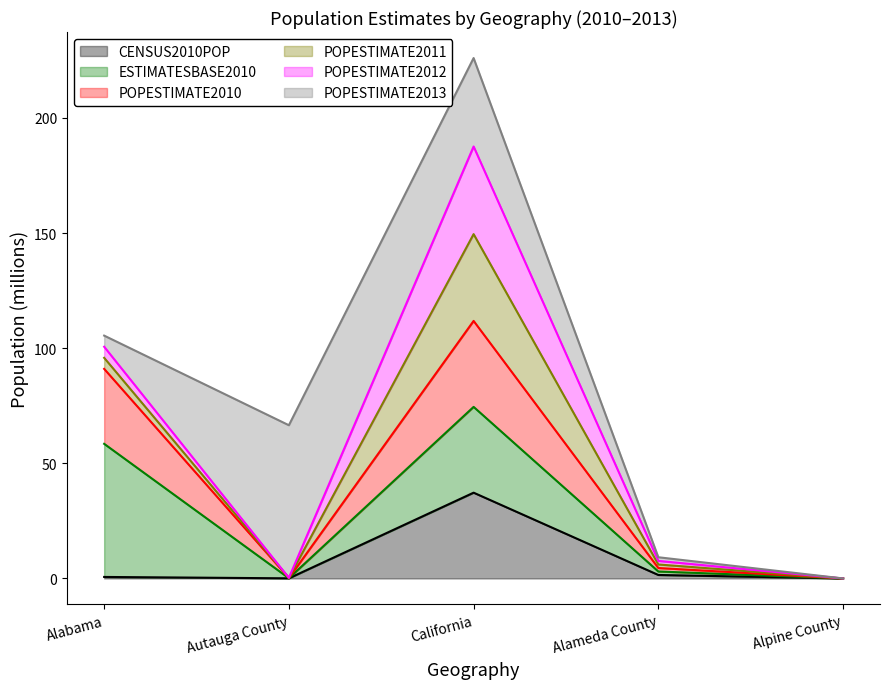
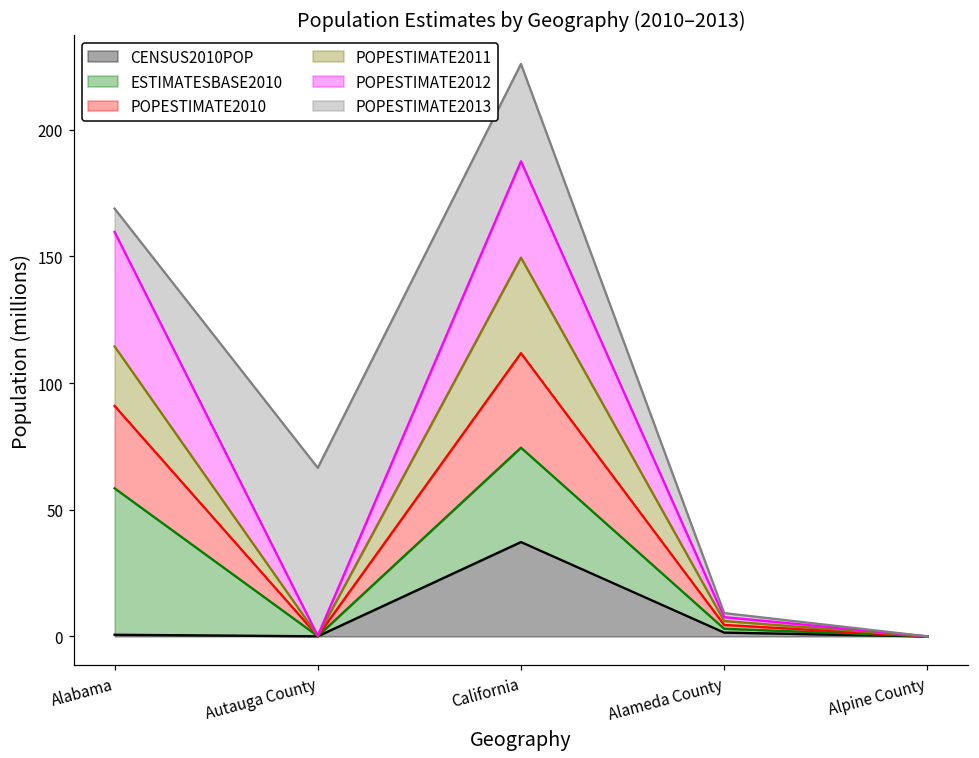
  {
    "CENSUS2010POP": {
      "Alabama": 1,
      "California": 37,
      "Alameda County": 2
    },
    "ESTIMATESBASE2010": {
      "Alabama": 58,
      "California": 37,
      "Alameda County": 2
    },
    "POPESTIMATE2010": {
      "Alabama": 33,
      "California": 37,
      "Alameda County": 2
    },
    "POPESTIMATE2011": {
-     "Alabama": 5,
+     "Alabama": 23,
      "California": 38,
      "Alameda County": 2
    },
    "POPESTIMATE2012": {
-     "Alabama": 5,
+     "Alabama": 45,
      "California": 38,
      "Alameda County": 2
    },
    "POPESTIMATE2013": {
-     "Alabama": 5,
+     "Alabama": 9,
      "Autauga County": 66,
      "California": 38,
      "Alameda County": 2
    }
  }
